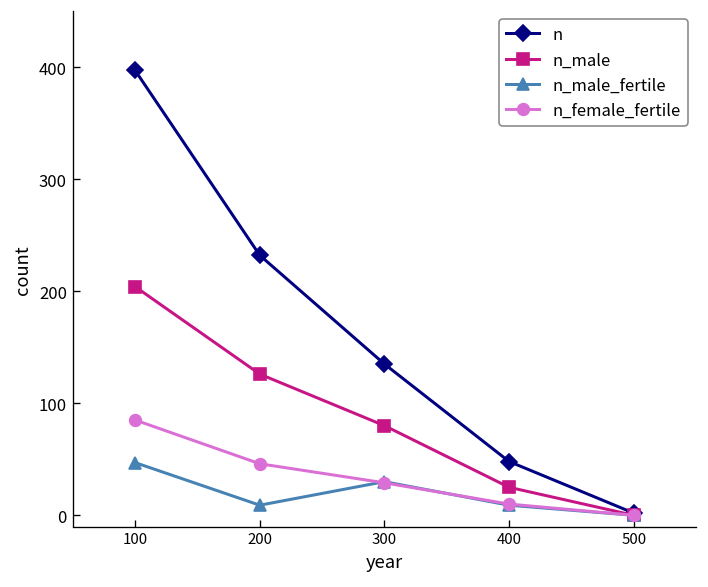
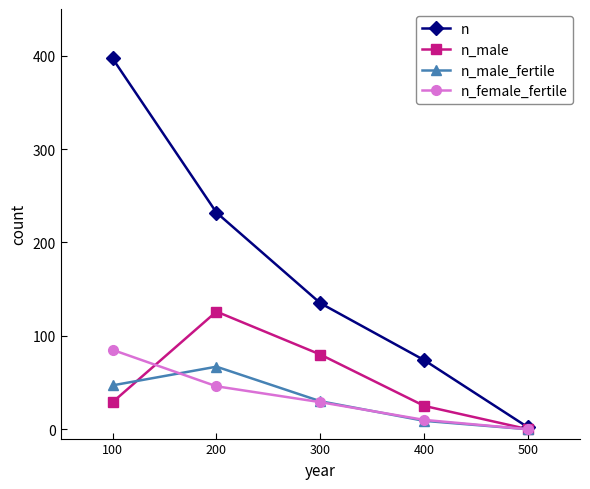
  {
    "n": {
      "100": 400,
      "200": 230,
      "300": 140,
-     "400": 50
+     "400": 70
    },
    "n_male": {
-     "100": 200,
+     "100": 30,
      "200": 130,
      "300": 80,
      "400": 30
    },
    "n_male_fertile": {
      "100": 50,
-     "200": 10
+     "200": 70
    },
    "n_female_fertile": {
      "100": 90,
      "200": 50
    }
  }
